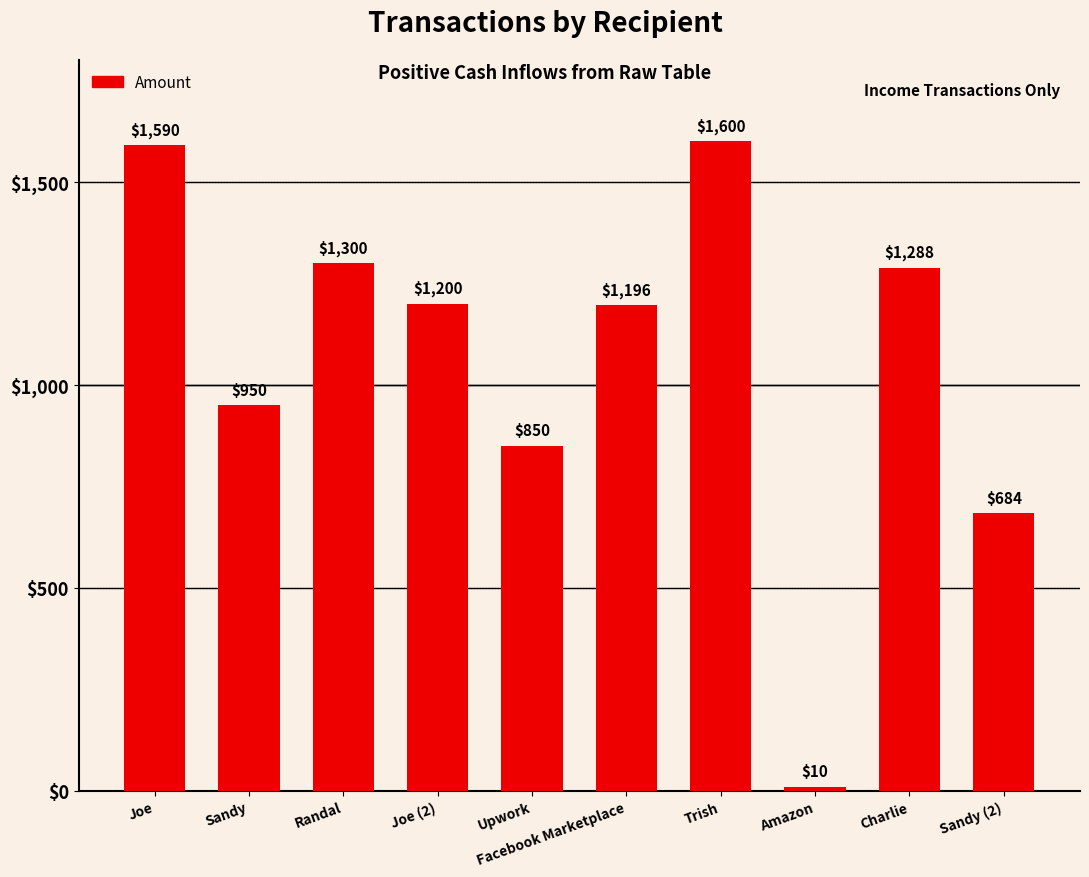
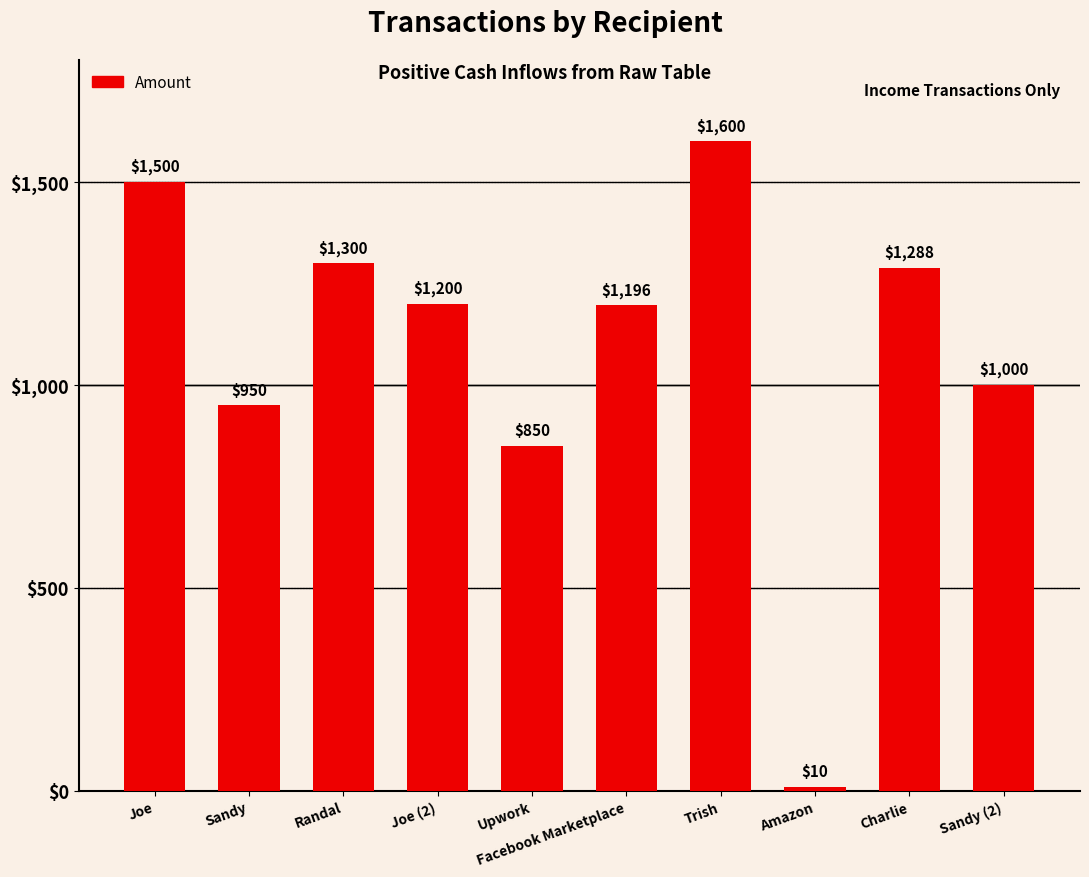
  {
-   "Joe": "$1,590",
+   "Joe": "$1,500",
    "Sandy": "$950",
    "Randal": "$1,300",
    "Joe (2)": "$1,200",
    "Upwork": "$850",
    "Facebook Marketplace": "$1,196",
    "Trish": "$1,600",
    "Amazon": "$10",
    "Charlie": "$1,288",
-   "Sandy (2)": "$684"
+   "Sandy (2)": "$1,000"
  }
